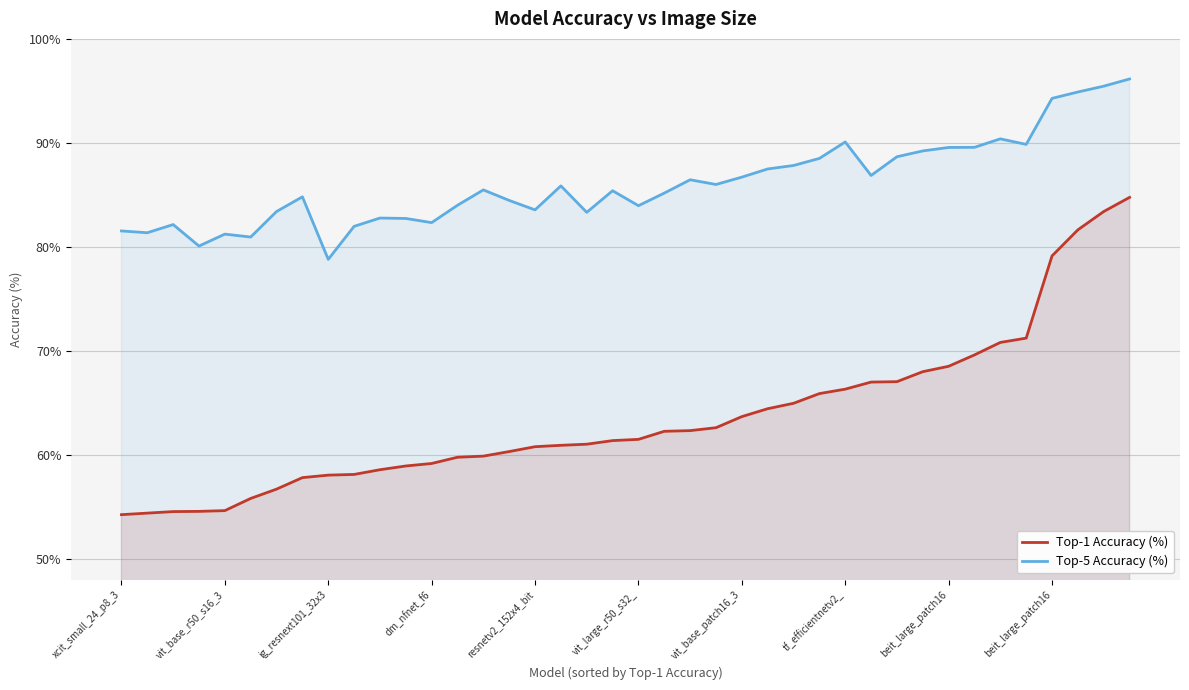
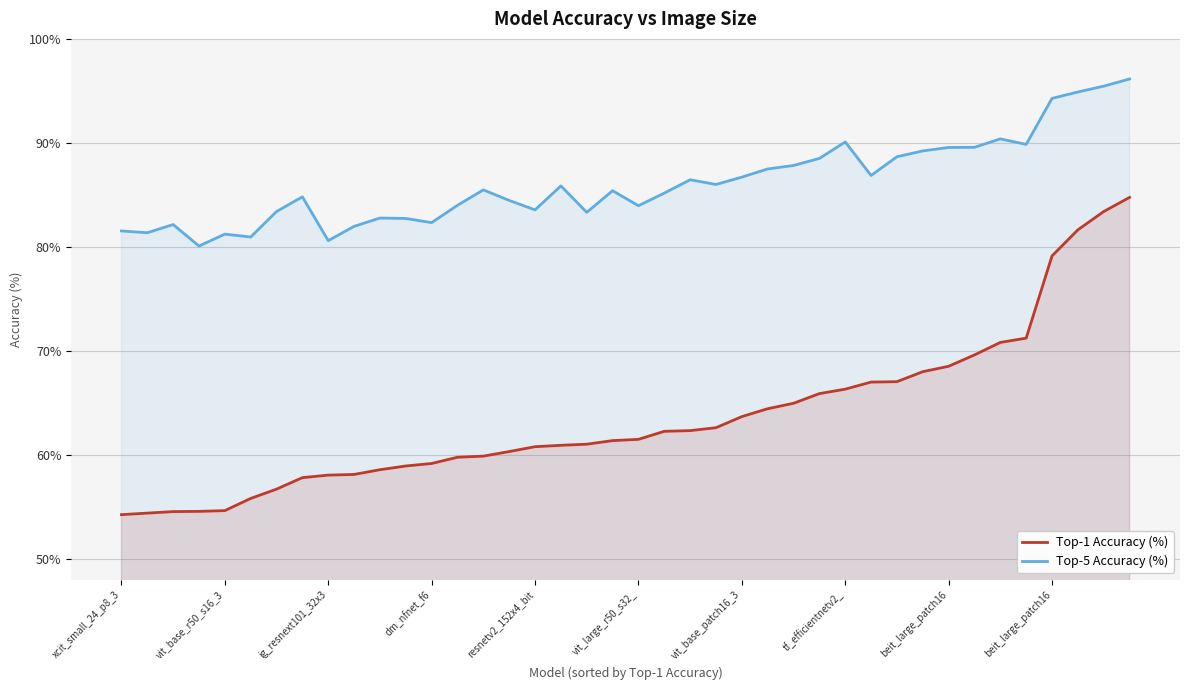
  {
    "Top-1 Accuracy (%)": {
      "xcit_small_24_p8_3": "54.3%",
      "vit_base_r50_s16_3": "54.6%",
      "ig_resnext101_32x3": "58.1%",
      "resnetv2_152x4_bit": "60.8%",
      "vit_large_r50_s32_": "61.5%",
      "vit_base_patch16_3": "63.7%",
      "tf_efficientnetv2_": "66.3%"
    },
    "Top-5 Accuracy (%)": {
      "xcit_small_24_p8_3": "81.5%",
      "vit_base_r50_s16_3": "81.2%",
-     "ig_resnext101_32x3": "78.8%",
+     "ig_resnext101_32x3": "80.6%",
      "resnetv2_152x4_bit": "83.6%",
      "vit_large_r50_s32_": "84.0%",
      "vit_base_patch16_3": "86.7%",
      "tf_efficientnetv2_": "90.1%"
    }
  }
